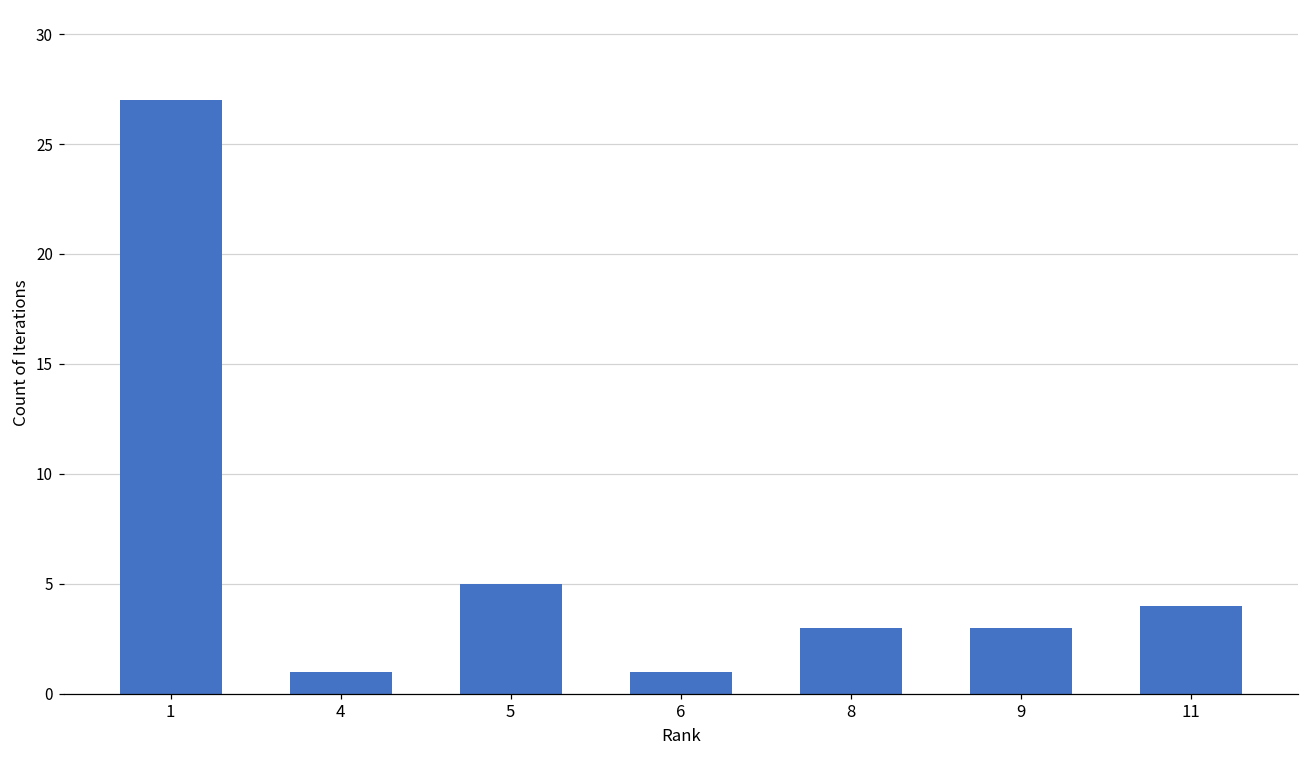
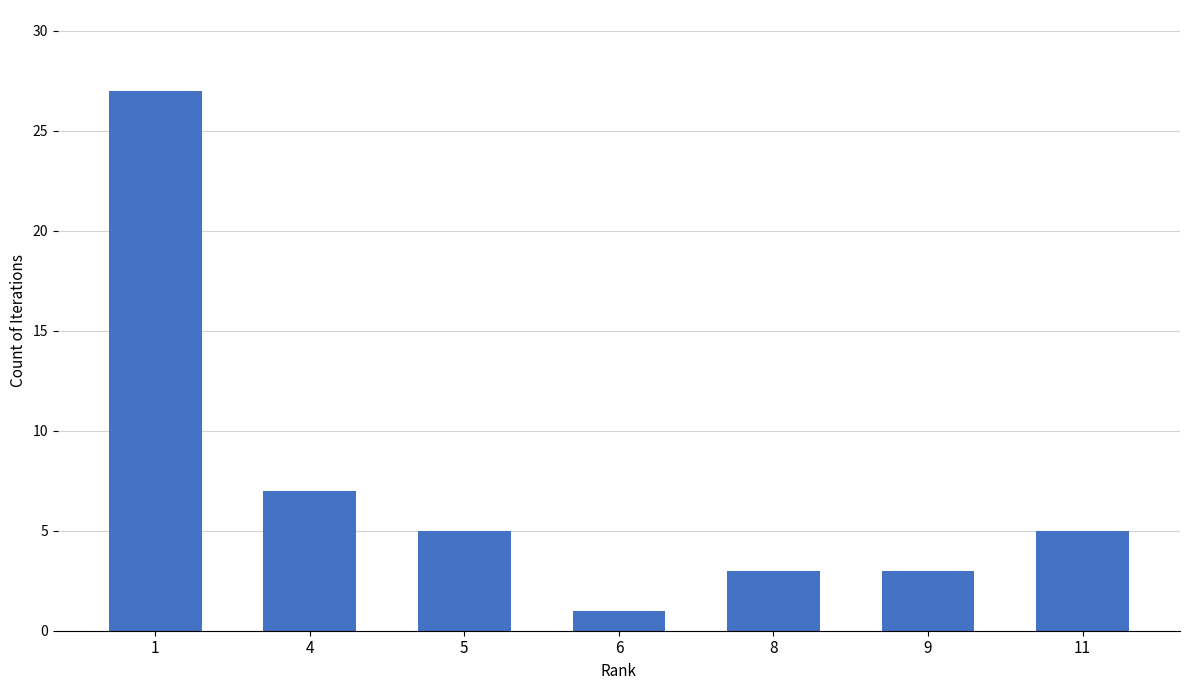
  {
    "1": 27,
-   "4": 1,
+   "4": 7,
    "5": 5,
    "6": 1,
    "8": 3,
    "9": 3,
-   "11": 4
+   "11": 5
  }
